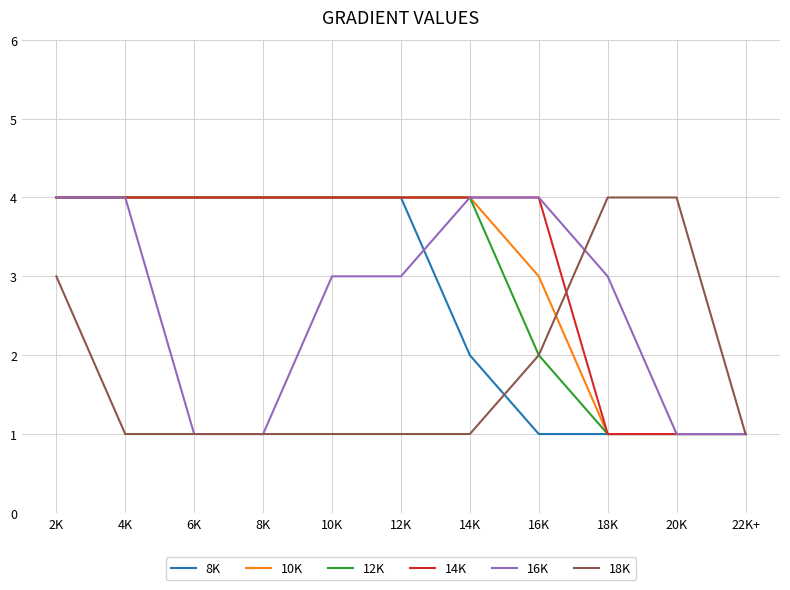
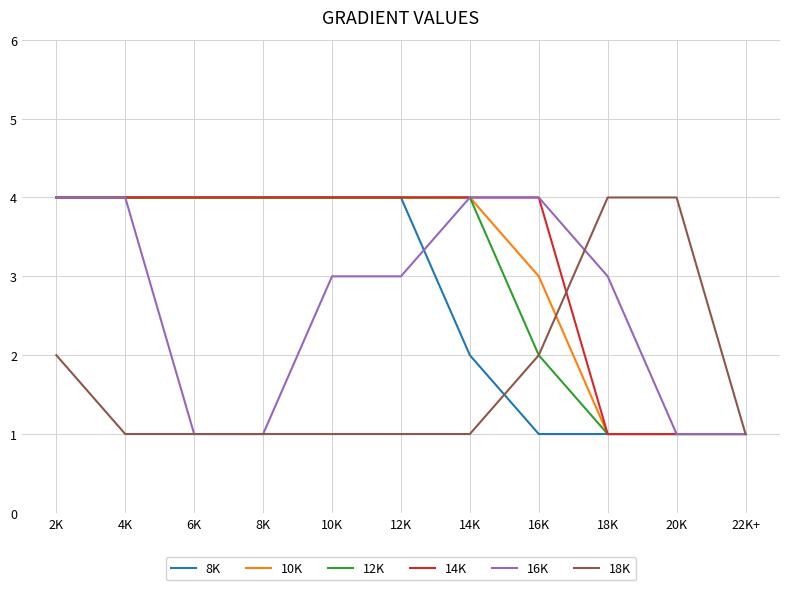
  {
    "8K": {
      "14K": 2,
      "16K": 1
    },
    "10K": {
      "16K": 3
    },
    "16K": {
      "10K": 3,
      "12K": 3,
      "18K": 3
    },
    "18K": {
-     "2K": 3,
+     "2K": 2,
      "4K": 1,
      "10K": 1,
      "12K": 1,
      "14K": 1,
      "18K": 4,
      "20K": 4
    }
  }
